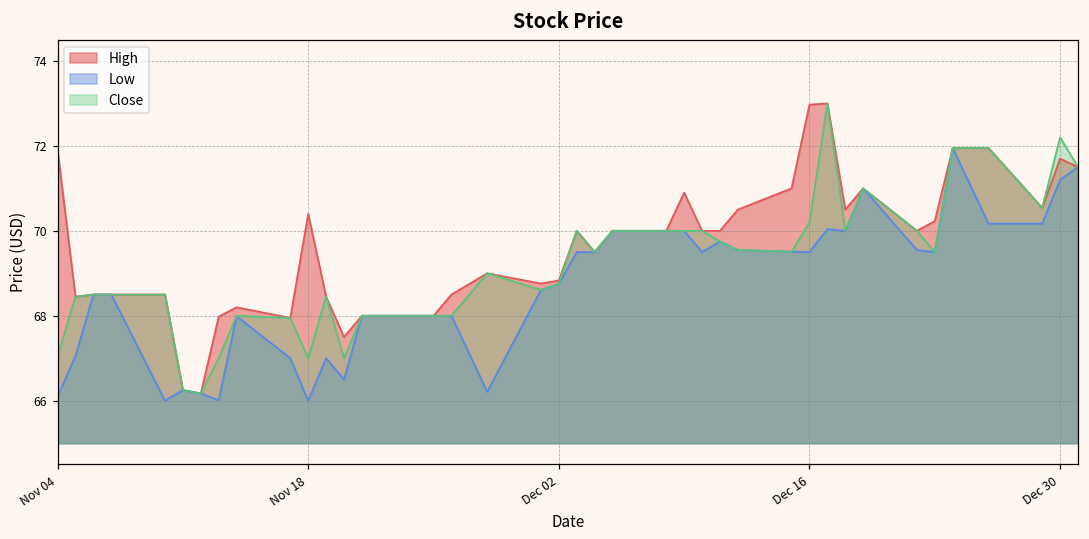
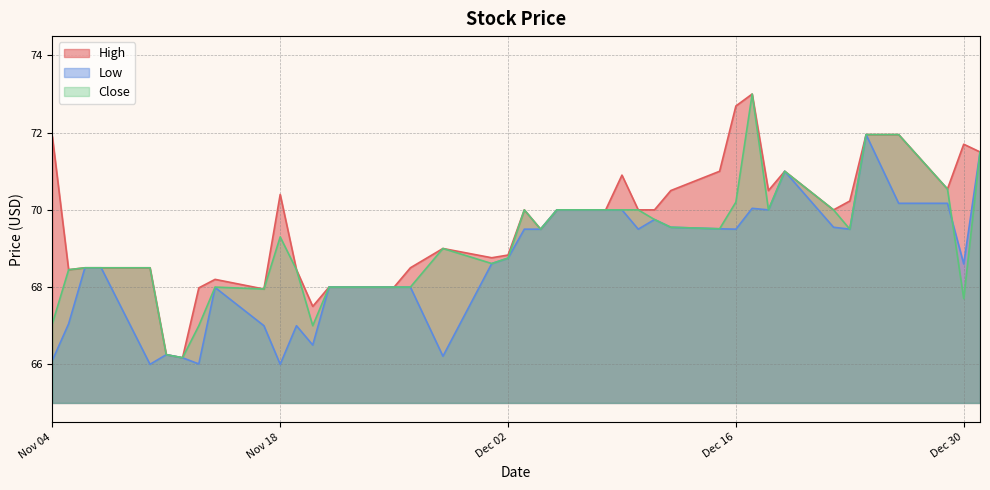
  {
    "High": {
      "Nov 04": 71.9,
      "Nov 18": 70.4,
      "Dec 02": 68.8,
-     "Dec 16": 73.0,
+     "Dec 16": 72.7,
      "Dec 30": 71.7
    },
    "Low": {
      "Nov 04": 66.1,
      "Nov 18": 66.0,
      "Dec 16": 69.5,
-     "Dec 30": 71.2
+     "Dec 30": 68.6
    },
    "Close": {
      "Nov 04": 67.1,
-     "Nov 18": 67.0,
+     "Nov 18": 69.3,
      "Dec 16": 70.2,
-     "Dec 30": 72.2
+     "Dec 30": 67.7
    }
  }
